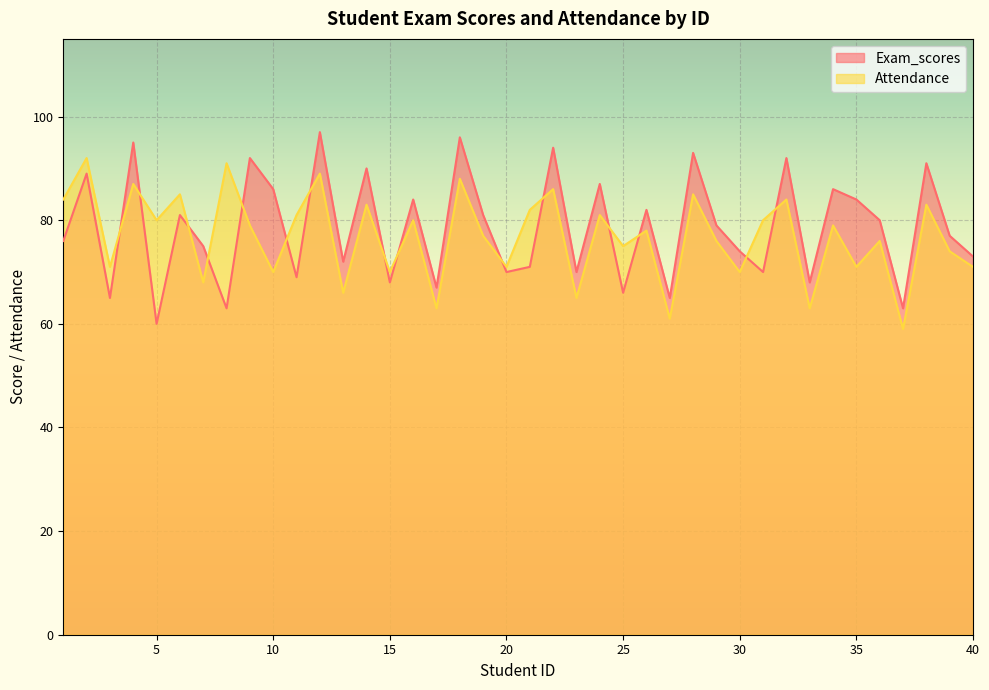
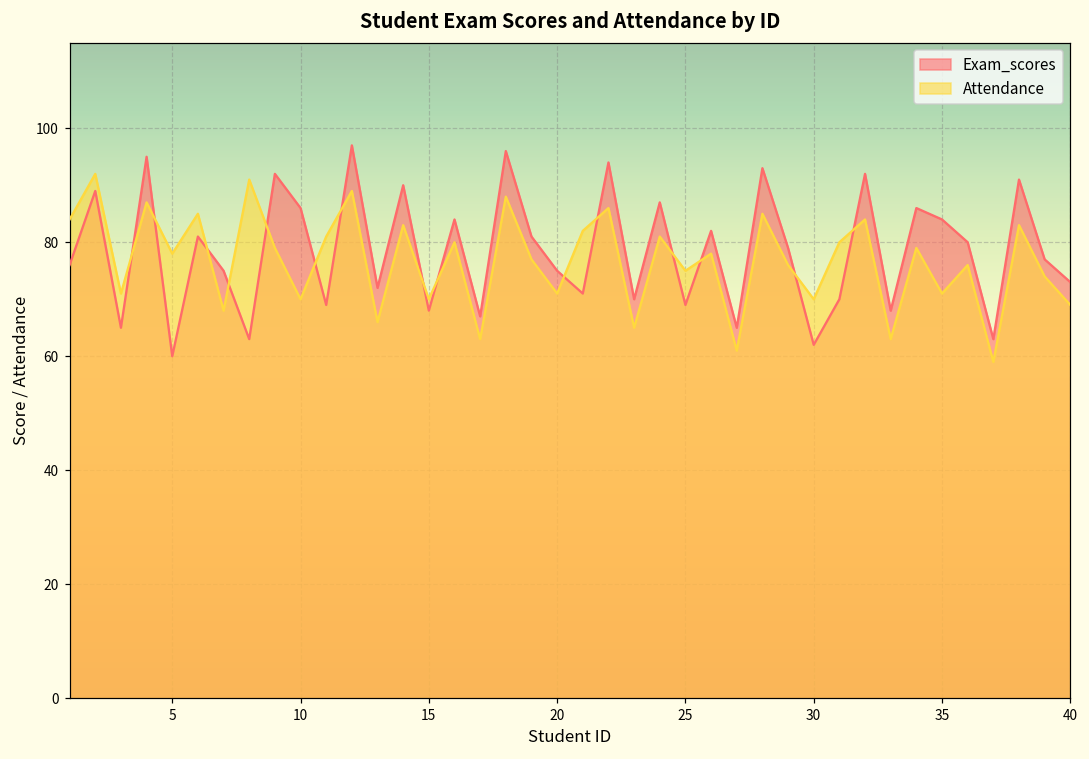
  {
    "Exam_scores": {
      "5": 60,
      "10": 86,
      "15": 68,
-     "20": 70,
-     "25": 66,
-     "30": 74,
+     "20": 75,
+     "25": 69,
+     "30": 62,
      "35": 84,
      "40": 73
    },
    "Attendance": {
-     "5": 80,
+     "5": 78,
      "10": 70,
      "15": 70,
      "20": 71,
      "25": 75,
      "30": 70,
      "35": 71,
-     "40": 71
+     "40": 69
    }
  }
